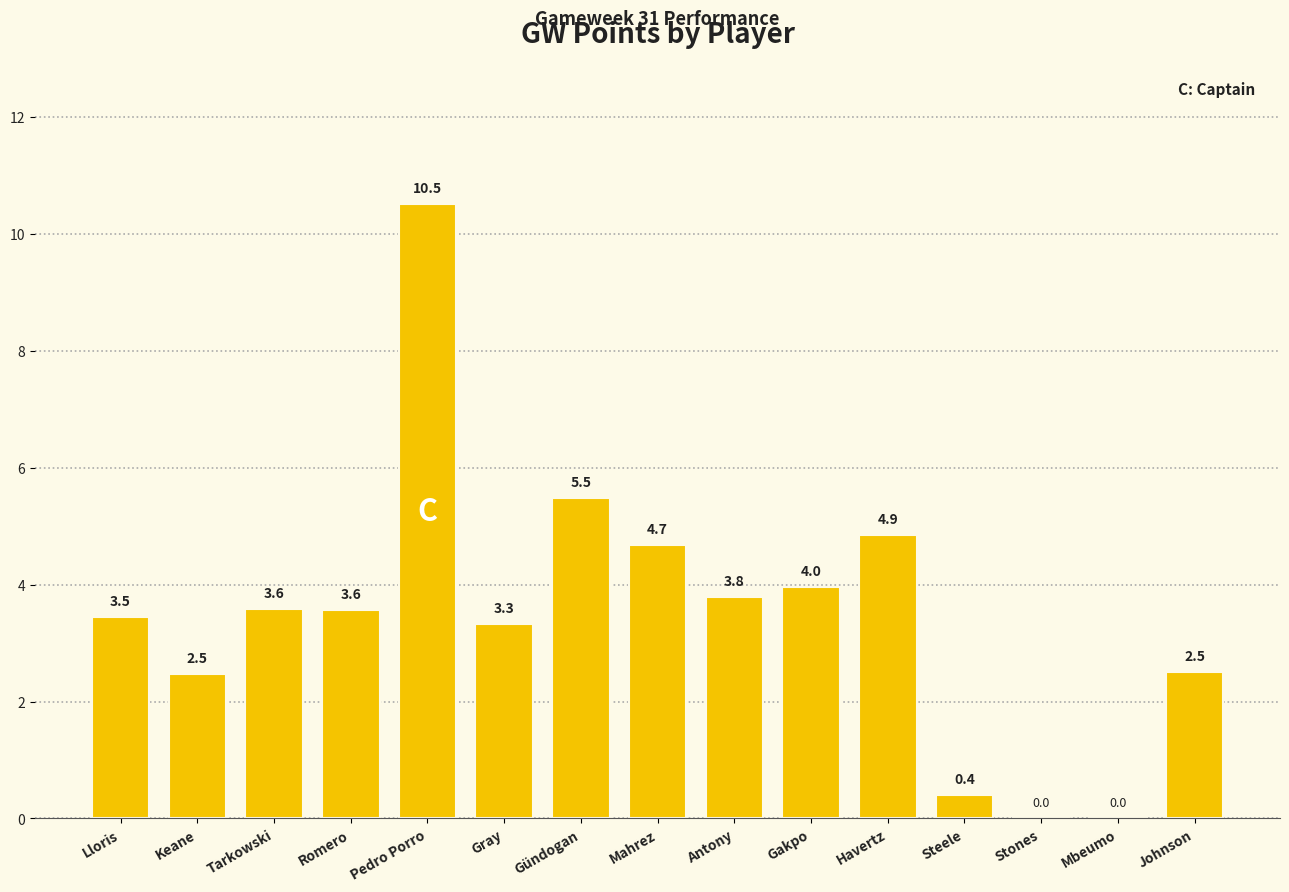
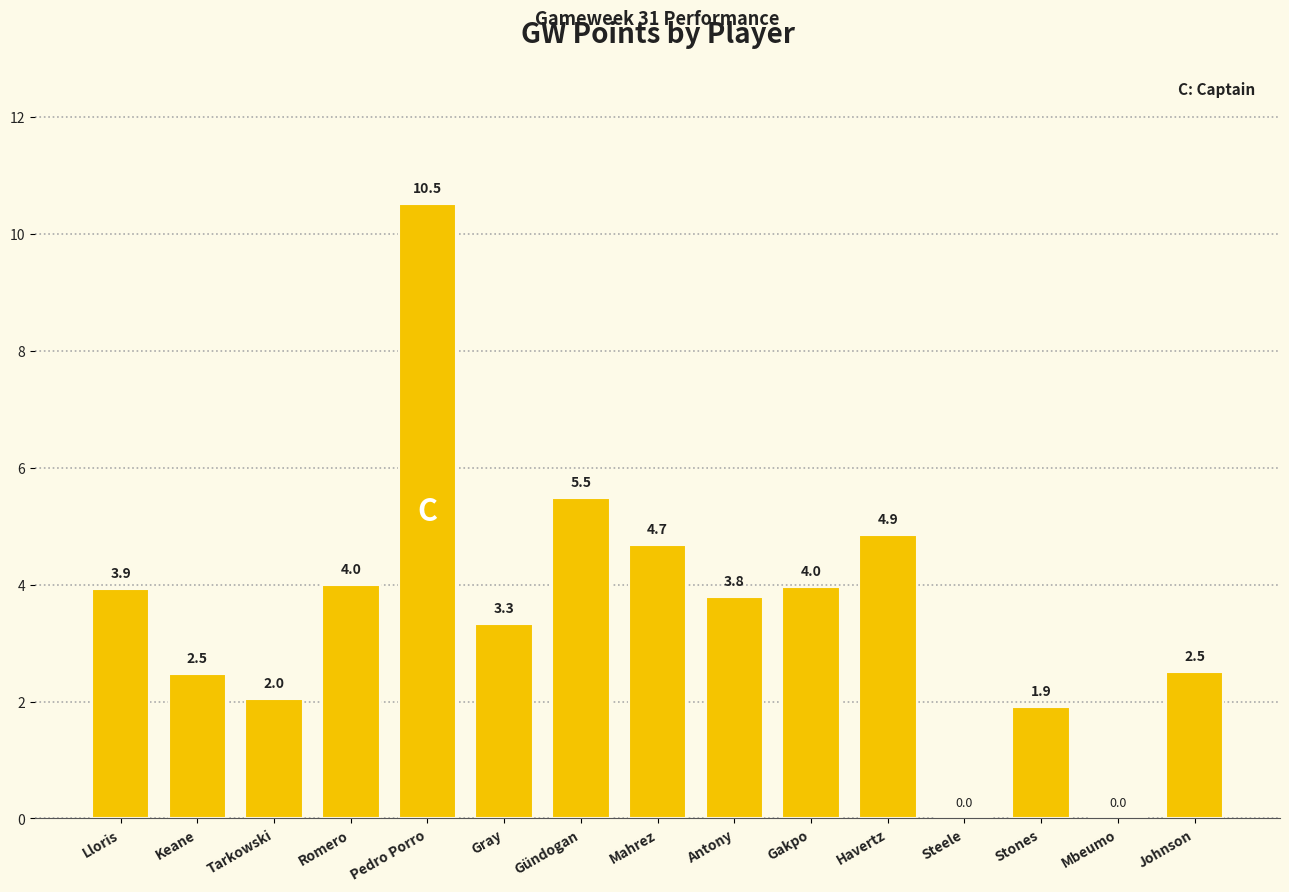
  {
-   "Lloris": 3.5,
+   "Lloris": 3.9,
    "Keane": 2.5,
-   "Tarkowski": 3.6,
-   "Romero": 3.6,
+   "Tarkowski": 2.0,
+   "Romero": 4.0,
    "Pedro Porro": 10.5,
    "Gray": 3.3,
    "Gündogan": 5.5,
    "Mahrez": 4.7,
    "Antony": 3.8,
    "Gakpo": 4.0,
    "Havertz": 4.9,
-   "Steele": 0.4,
-   "Stones": 0.0,
+   "Steele": 0.0,
+   "Stones": 1.9,
    "Mbeumo": 0.0,
    "Johnson": 2.5
  }
